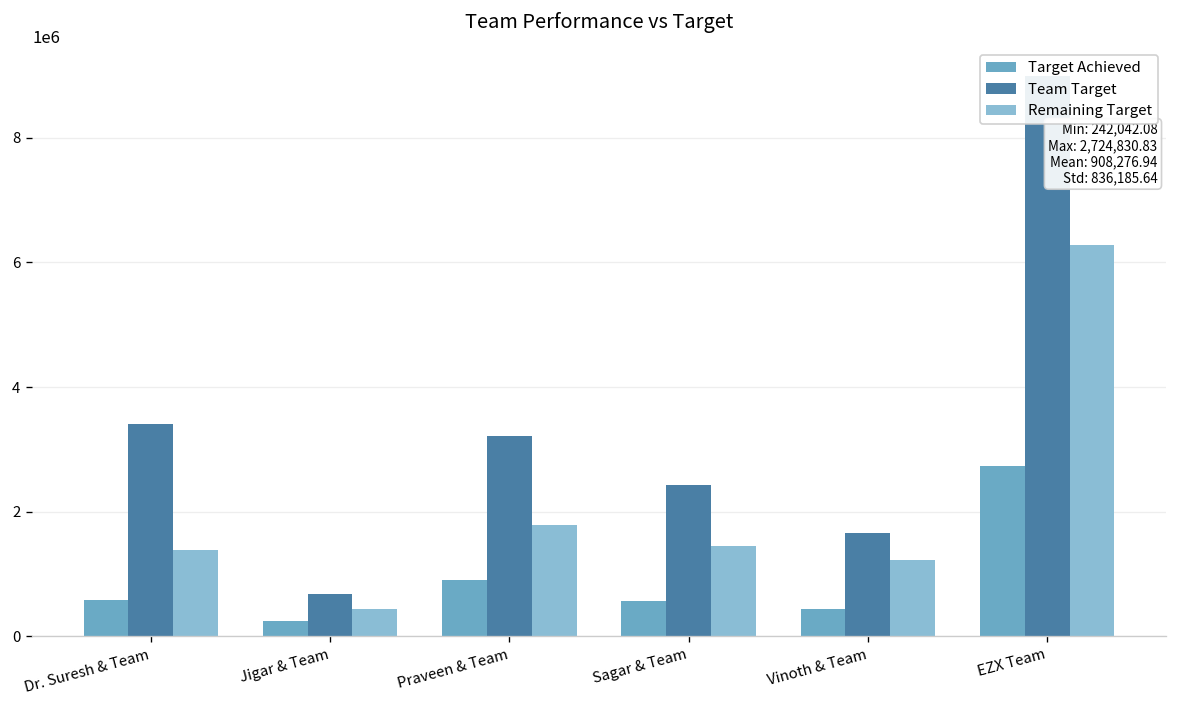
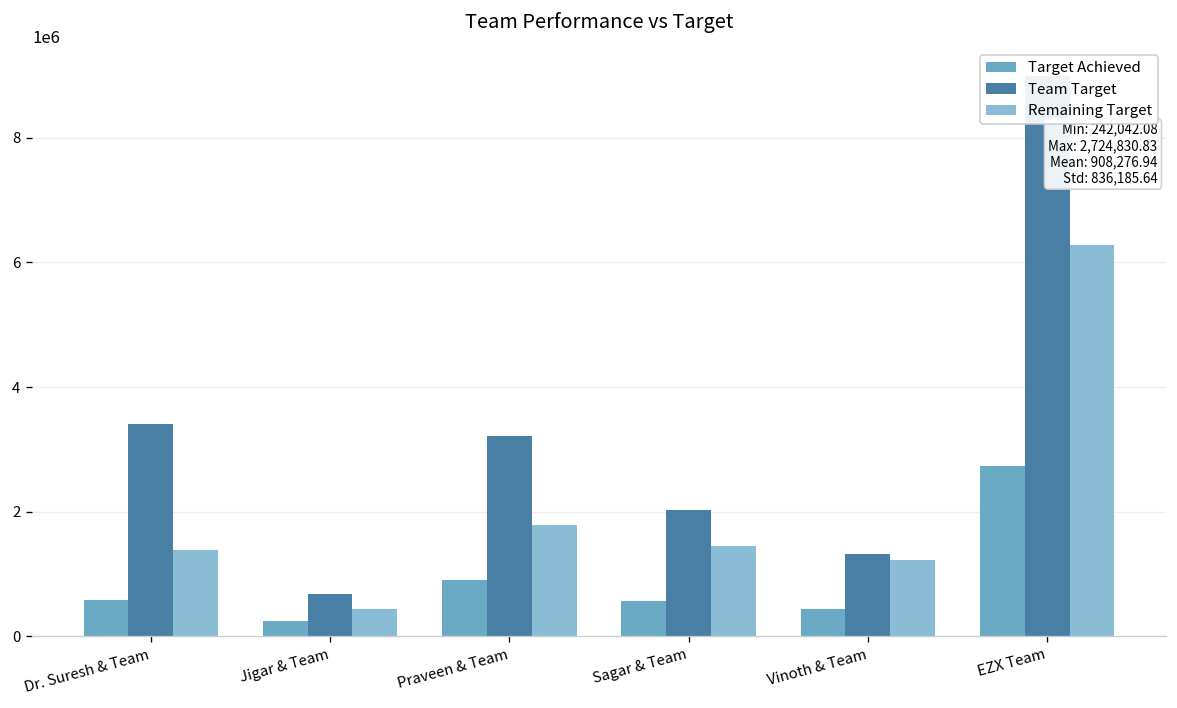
  {
    "Team Target": {
      "Dr. Suresh & Team": 3400000,
      "Jigar & Team": 700000,
      "Praveen & Team": 3200000,
-     "Sagar & Team": 2400000,
-     "Vinoth & Team": 1700000
+     "Sagar & Team": 2000000,
+     "Vinoth & Team": 1300000
    }
  }
